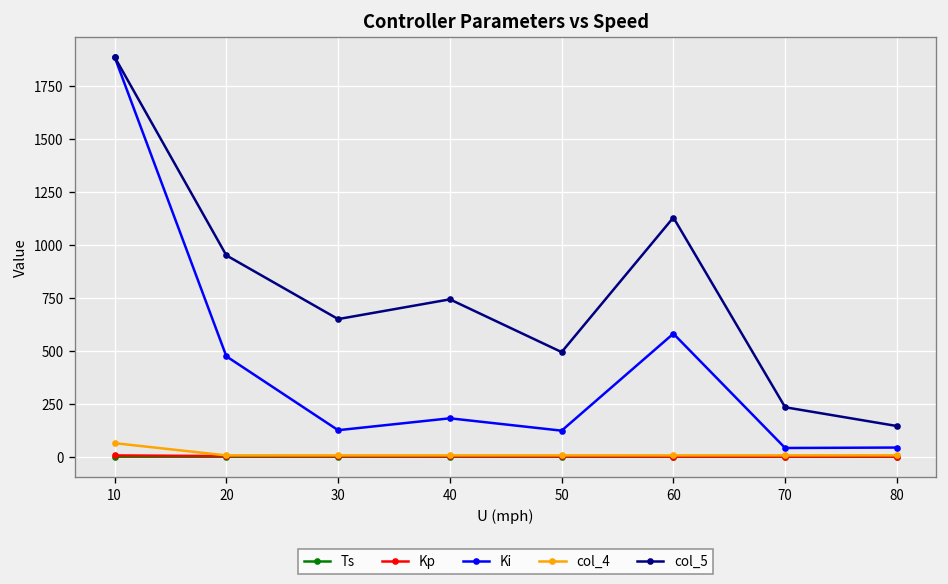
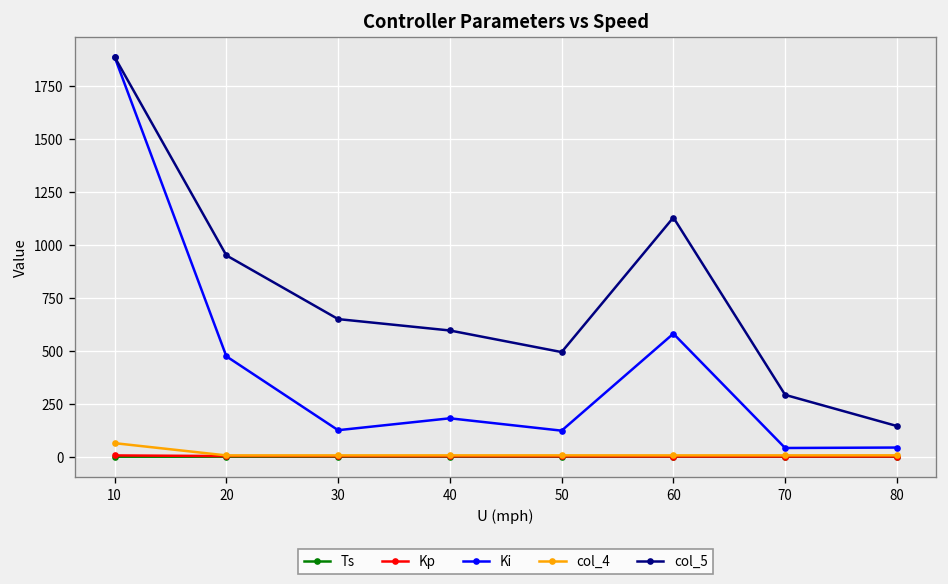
  {
    "Ki": {
      "20": 470,
      "30": 130,
      "40": 180,
      "50": 120,
      "60": 580,
      "70": 40,
      "80": 40
    },
    "col_4": {
      "10": 60
    },
    "col_5": {
      "20": 950,
      "30": 650,
-     "40": 740,
+     "40": 600,
      "50": 490,
      "60": 1130,
-     "70": 230,
+     "70": 290,
      "80": 140
    }
  }
